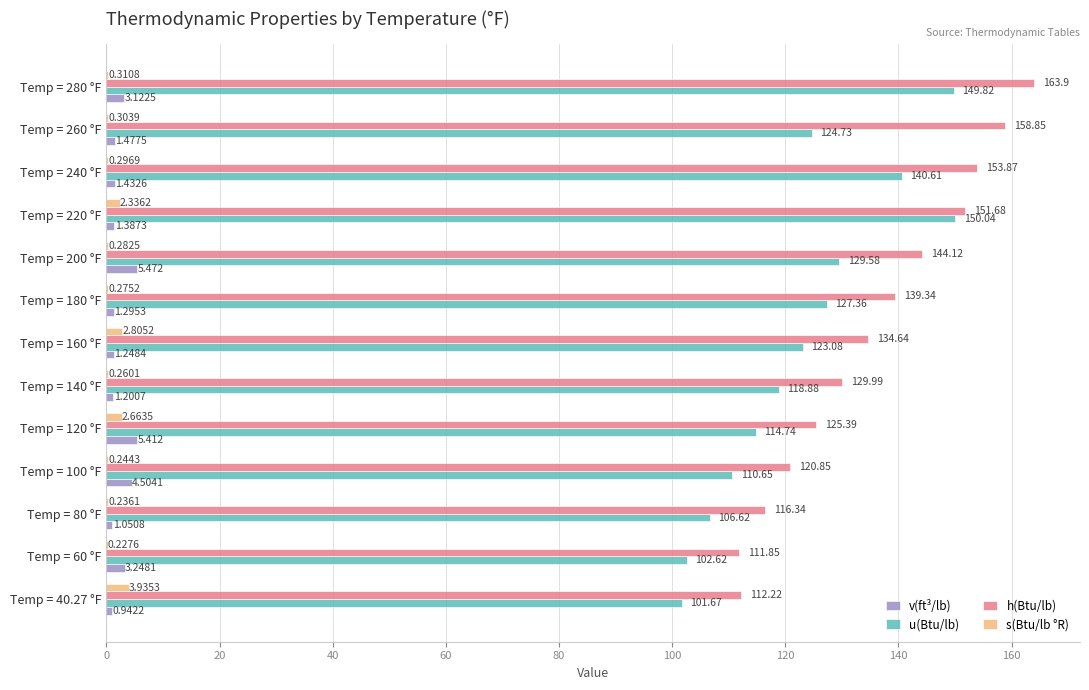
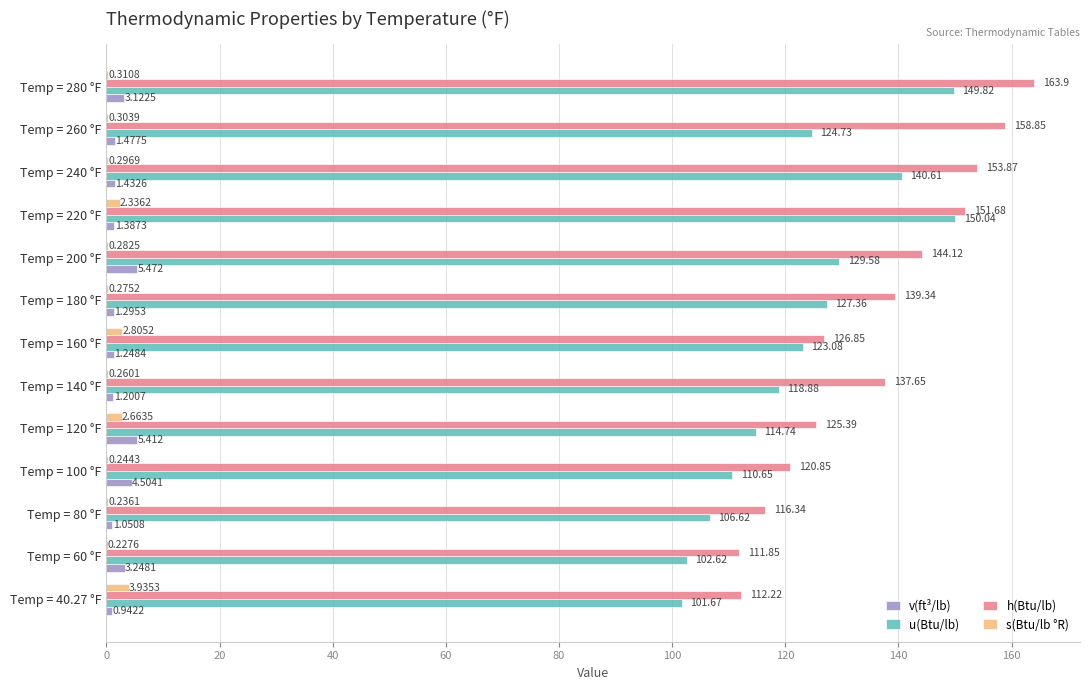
  {
    "v(ft³/lb)": {
      "Temp = 280 °F": 3.1225,
      "Temp = 260 °F": 1.4775,
      "Temp = 240 °F": 1.4326,
      "Temp = 220 °F": 1.3873,
      "Temp = 200 °F": 5.472,
      "Temp = 180 °F": 1.2953,
      "Temp = 160 °F": 1.2484,
      "Temp = 140 °F": 1.2007,
      "Temp = 120 °F": 5.412,
      "Temp = 100 °F": 4.5041,
      "Temp = 80 °F": 1.0508,
      "Temp = 60 °F": 3.2481,
      "Temp = 40.27 °F": 0.9422
    },
    "u(Btu/lb)": {
      "Temp = 280 °F": 149.82,
      "Temp = 260 °F": 124.73,
      "Temp = 240 °F": 140.61,
      "Temp = 200 °F": 129.58,
      "Temp = 180 °F": 127.36,
      "Temp = 160 °F": 123.08,
      "Temp = 140 °F": 118.88,
      "Temp = 120 °F": 114.74,
      "Temp = 100 °F": 110.65,
      "Temp = 80 °F": 106.62,
      "Temp = 60 °F": 102.62,
      "Temp = 40.27 °F": 101.67
    },
    "h(Btu/lb)": {
      "Temp = 280 °F": 163.9,
      "Temp = 260 °F": 158.85,
      "Temp = 240 °F": 153.87,
      "Temp = 200 °F": 144.12,
      "Temp = 180 °F": 139.34,
-     "Temp = 160 °F": 134.64,
-     "Temp = 140 °F": 129.99,
+     "Temp = 160 °F": 126.85,
+     "Temp = 140 °F": 137.65,
      "Temp = 120 °F": 125.39,
      "Temp = 100 °F": 120.85,
      "Temp = 80 °F": 116.34,
      "Temp = 60 °F": 111.85,
      "Temp = 40.27 °F": 112.22
    },
    "s(Btu/lb °R)": {
      "Temp = 280 °F": 0.3108,
      "Temp = 260 °F": 0.3039,
      "Temp = 240 °F": 0.2969,
      "Temp = 220 °F": 2.3362,
      "Temp = 200 °F": 0.2825,
      "Temp = 180 °F": 0.2752,
      "Temp = 160 °F": 2.8052,
      "Temp = 140 °F": 0.2601,
      "Temp = 120 °F": 2.6635,
      "Temp = 100 °F": 0.2443,
      "Temp = 80 °F": 0.2361,
      "Temp = 60 °F": 0.2276,
      "Temp = 40.27 °F": 3.9353
    }
  }
